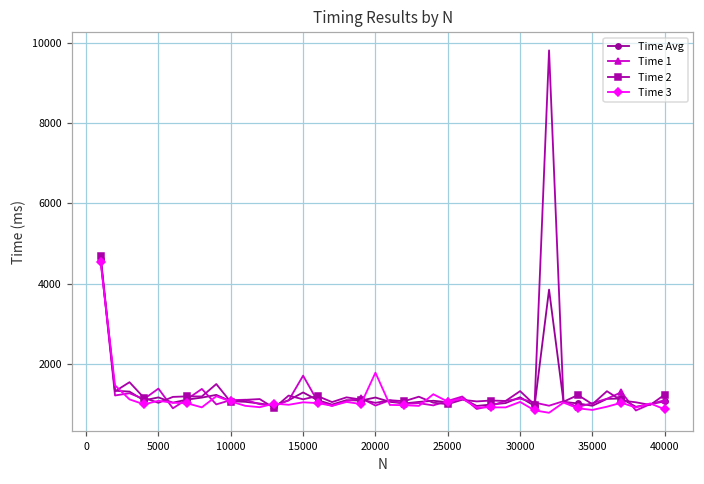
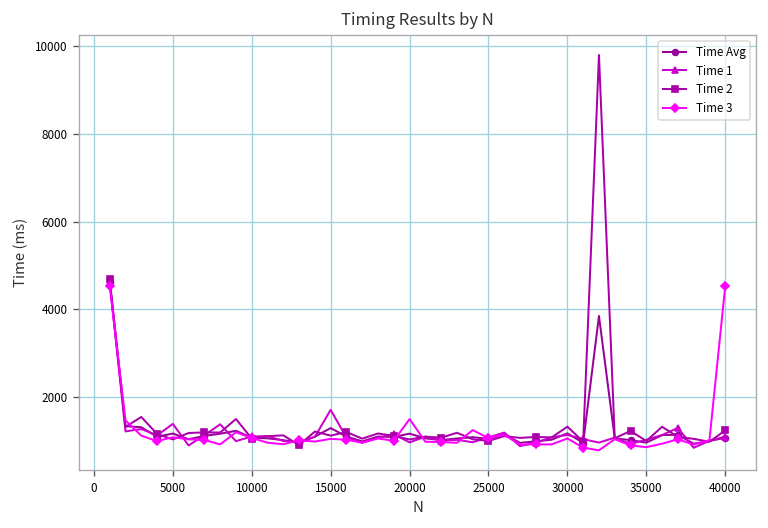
  {
    "Time 3": {
      "15000": 1000,
-     "20000": 1800,
+     "20000": 1500,
      "30000": 1100,
      "35000": 900,
-     "40000": 900
+     "40000": 4500
    }
  }
